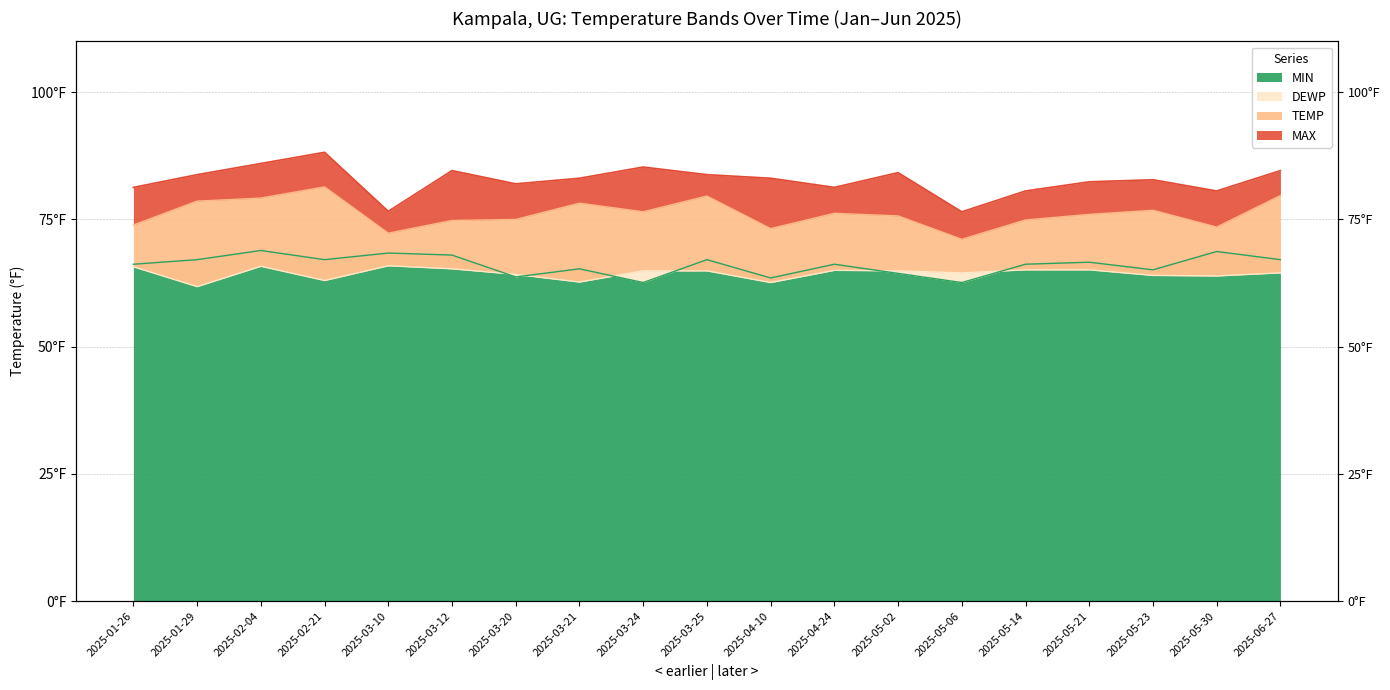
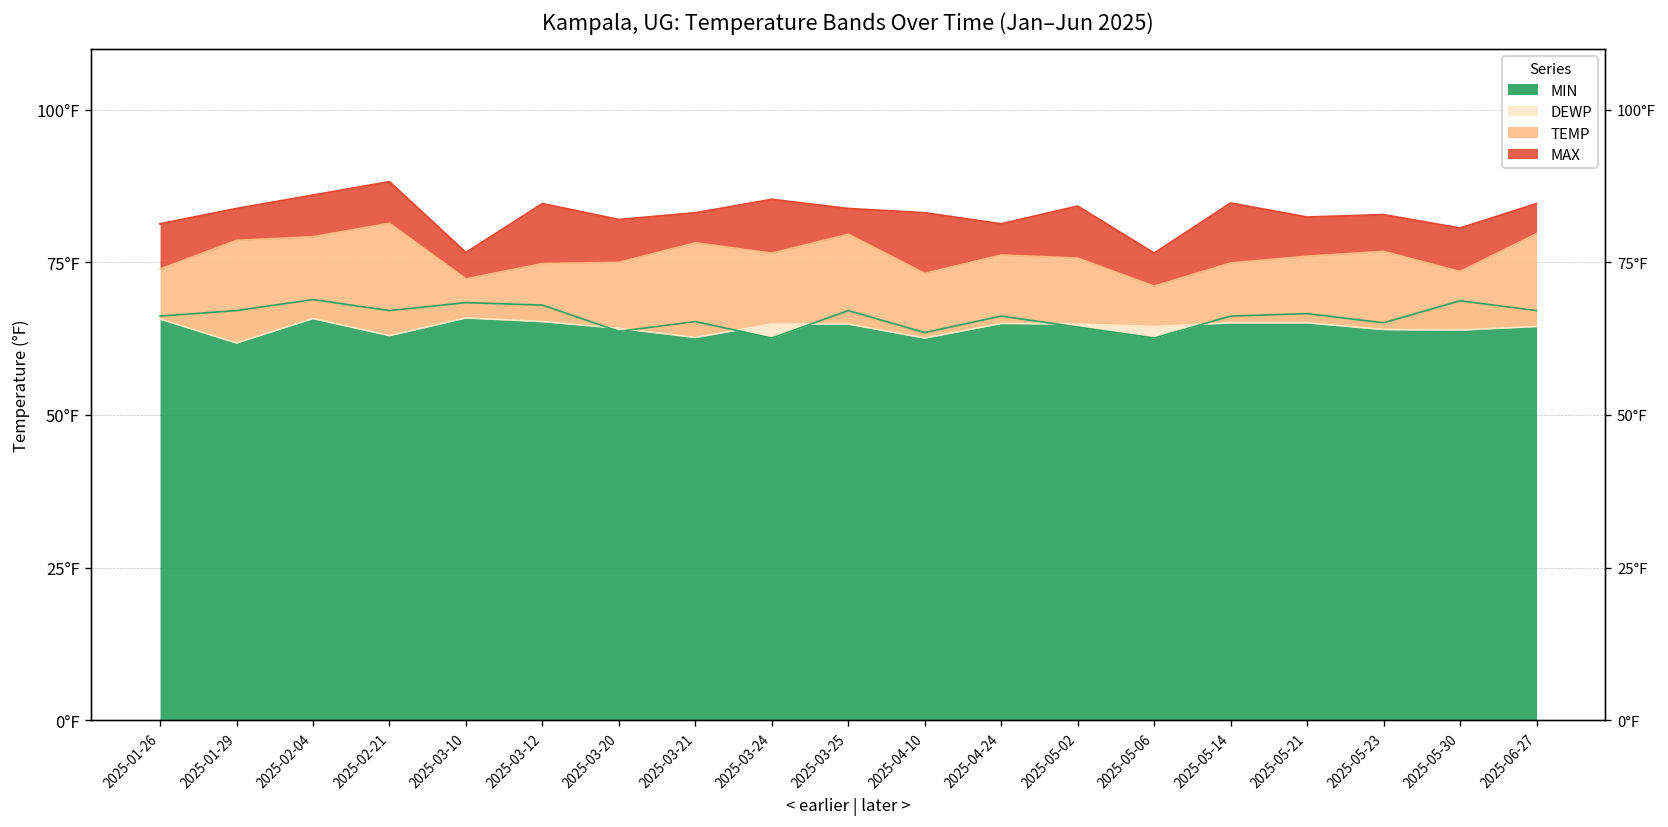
  {
    "MAX": {
      "2025-01-26": "81°F",
      "2025-01-29": "84°F",
      "2025-02-04": "86°F",
      "2025-02-21": "88°F",
      "2025-03-10": "77°F",
      "2025-03-12": "85°F",
      "2025-03-20": "82°F",
      "2025-03-21": "83°F",
      "2025-03-24": "85°F",
      "2025-03-25": "84°F",
      "2025-04-10": "83°F",
      "2025-04-24": "81°F",
      "2025-05-02": "84°F",
      "2025-05-06": "77°F",
-     "2025-05-14": "81°F",
+     "2025-05-14": "85°F",
      "2025-05-21": "82°F",
      "2025-05-23": "83°F",
      "2025-05-30": "81°F",
      "2025-06-27": "85°F"
    },
    "TEMP": {
      "2025-01-26": "74°F",
      "2025-01-29": "79°F",
      "2025-02-04": "79°F",
      "2025-02-21": "81°F",
      "2025-03-10": "72°F",
      "2025-03-12": "75°F",
      "2025-03-20": "75°F",
      "2025-03-21": "78°F",
      "2025-03-24": "77°F",
      "2025-03-25": "80°F",
      "2025-04-10": "73°F",
      "2025-04-24": "76°F",
      "2025-05-02": "76°F",
      "2025-05-06": "71°F",
      "2025-05-14": "75°F",
      "2025-05-21": "76°F",
      "2025-05-23": "77°F",
      "2025-05-30": "74°F",
      "2025-06-27": "80°F"
    },
    "MIN": {
      "2025-03-24": "63°F",
      "2025-05-02": "64°F",
      "2025-05-06": "63°F"
    }
  }
